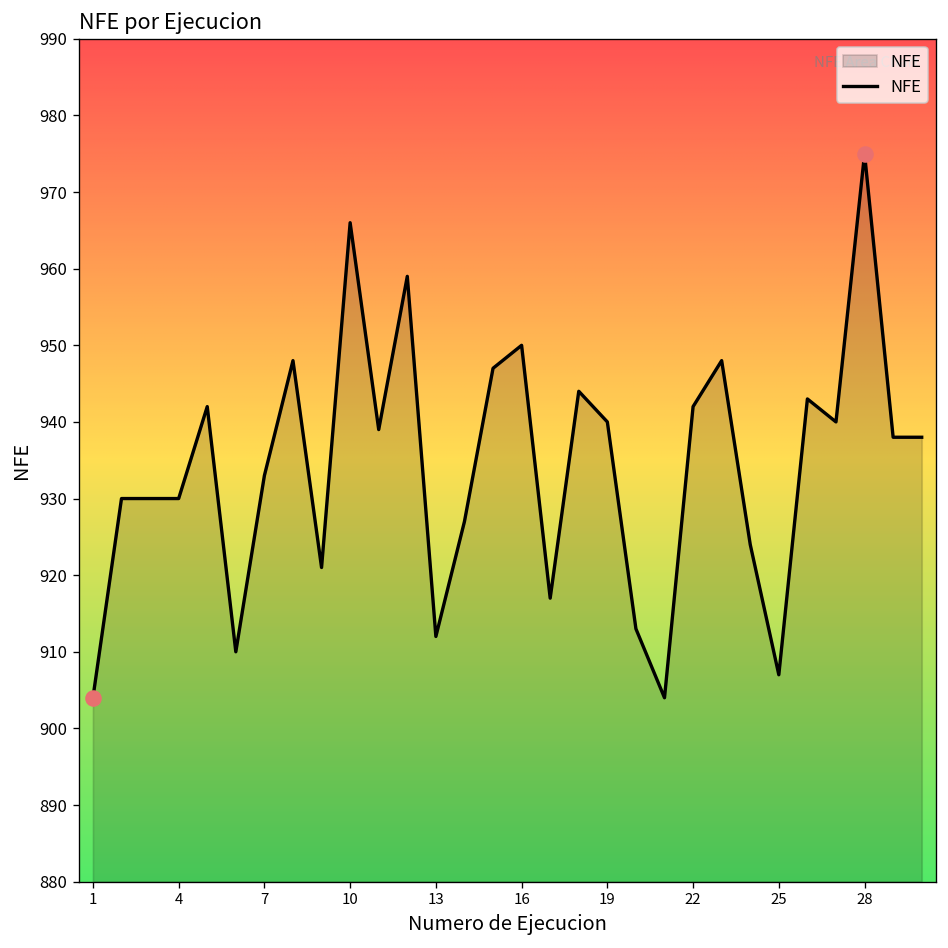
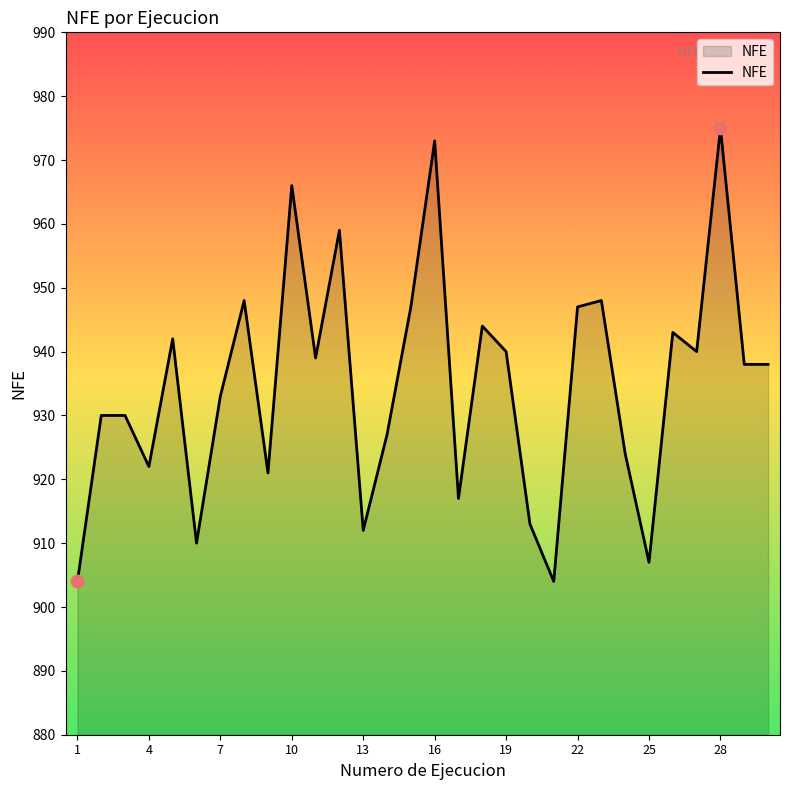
  {
    "NFE": {
-     "4": 930,
+     "4": 922,
      "7": 933,
      "10": 966,
      "13": 912,
-     "16": 950,
+     "16": 973,
      "19": 940,
-     "22": 942,
+     "22": 947,
      "25": 907
    }
  }
